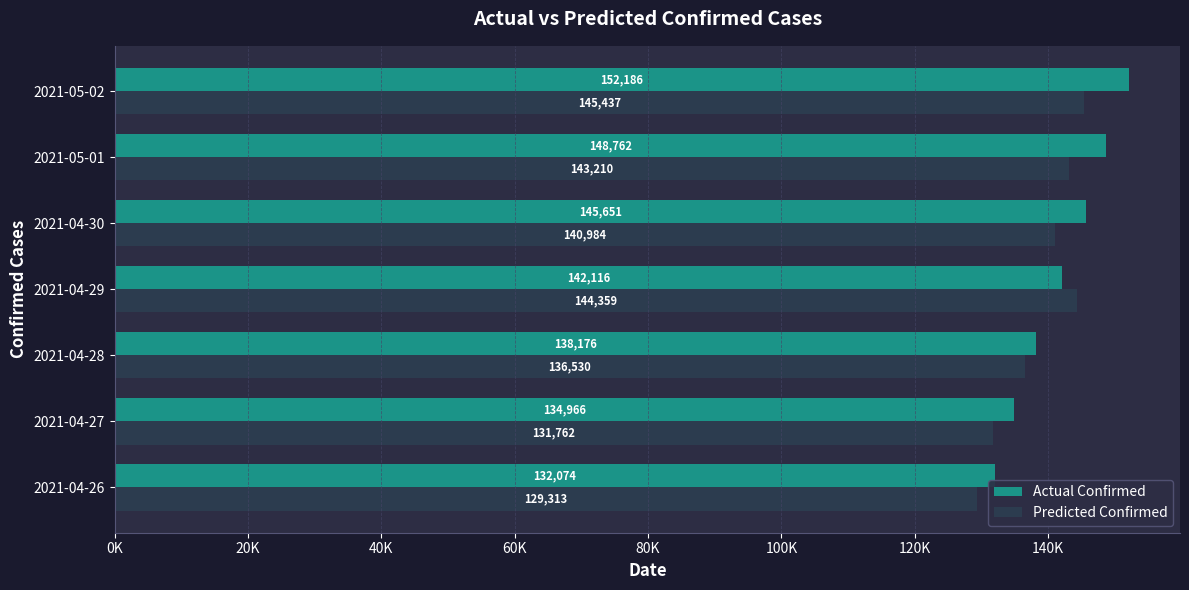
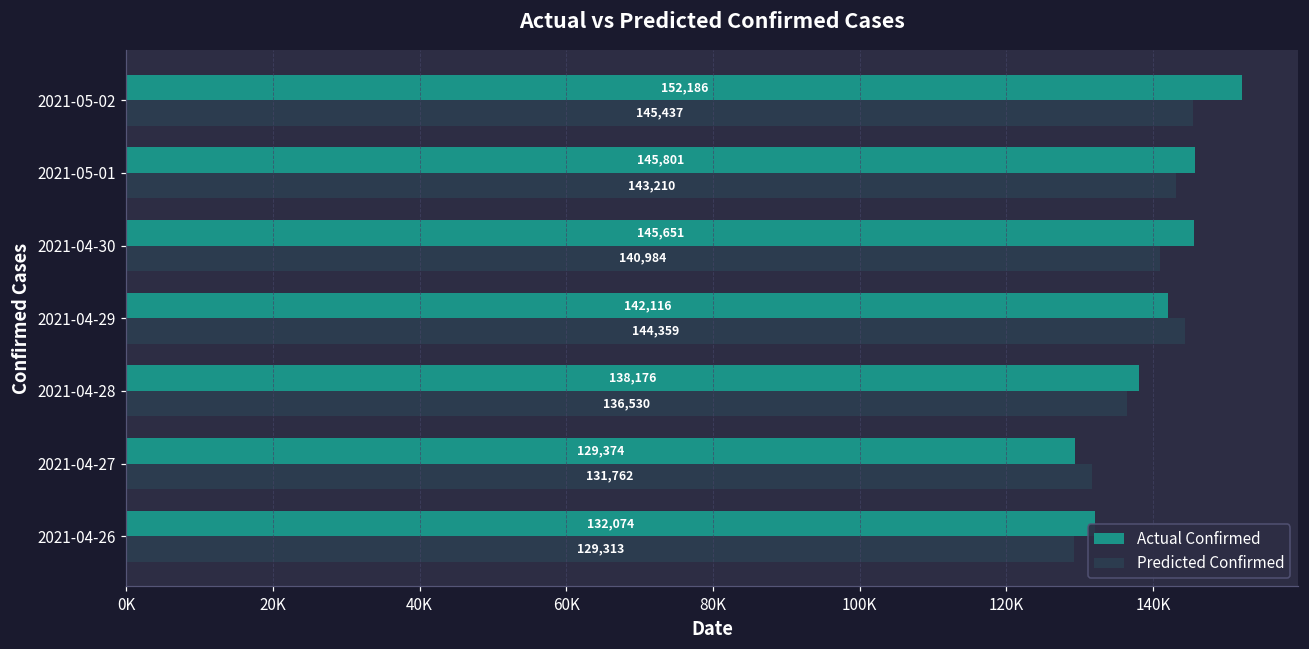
  {
    "Actual Confirmed": {
      "2021-05-02": "152,186",
-     "2021-05-01": "148,762",
+     "2021-05-01": "145,801",
      "2021-04-30": "145,651",
      "2021-04-29": "142,116",
      "2021-04-28": "138,176",
-     "2021-04-27": "134,966",
+     "2021-04-27": "129,374",
      "2021-04-26": "132,074"
    },
    "Predicted Confirmed": {
      "2021-05-02": "145,437",
      "2021-05-01": "143,210",
      "2021-04-30": "140,984",
      "2021-04-29": "144,359",
      "2021-04-28": "136,530",
      "2021-04-27": "131,762",
      "2021-04-26": "129,313"
    }
  }
